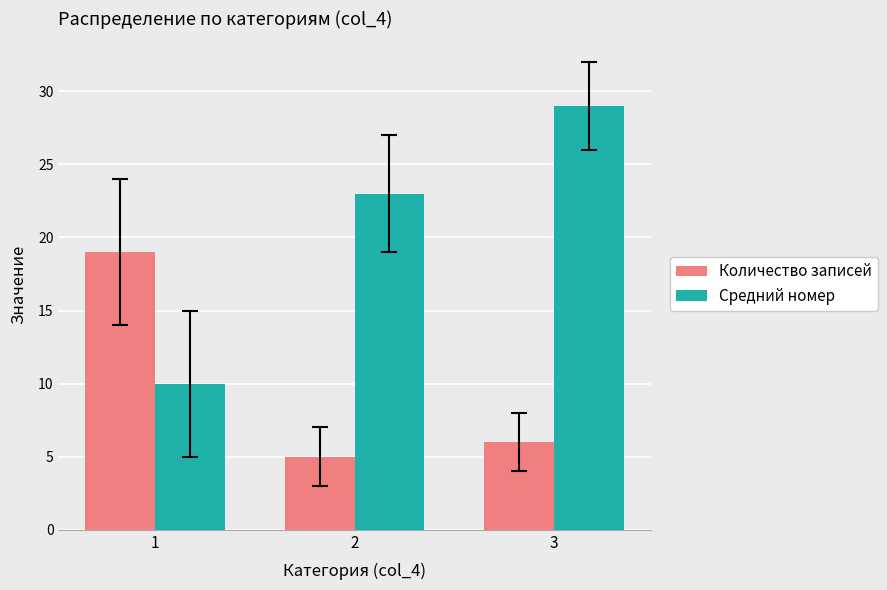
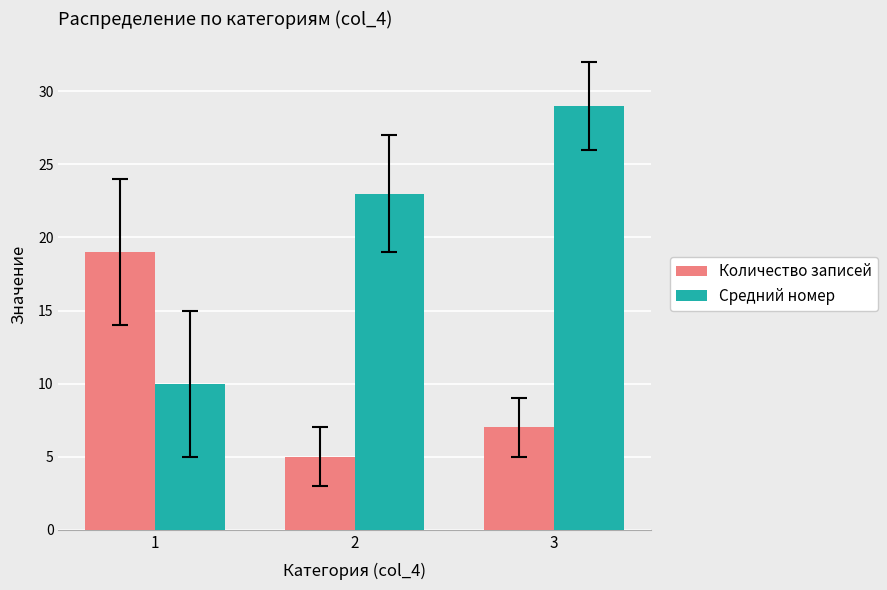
  {
    "Количество записей": {
      "1": 19,
      "2": 5,
-     "3": 6
+     "3": 7
    }
  }
